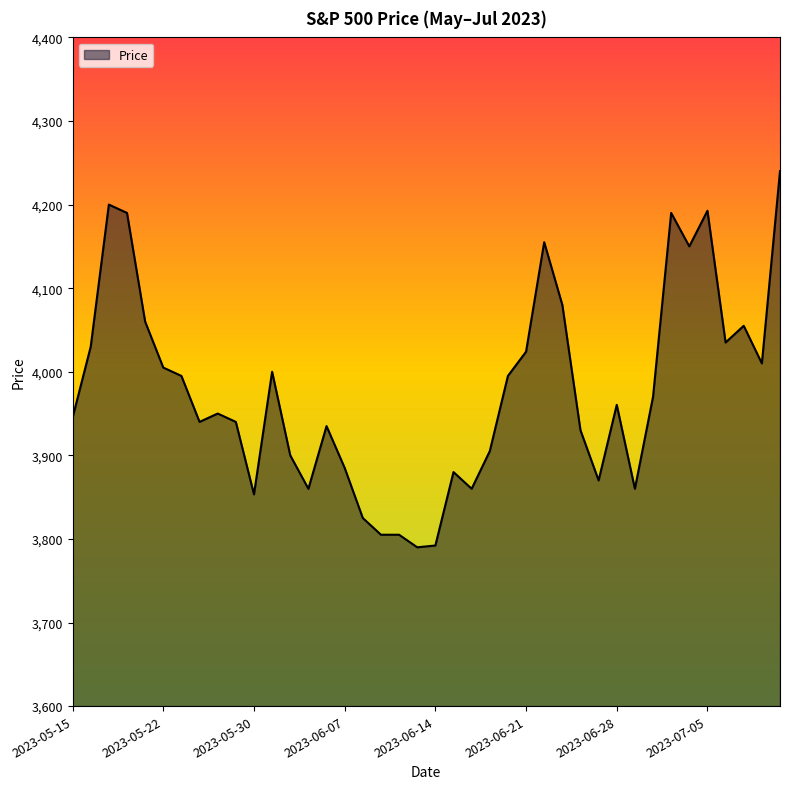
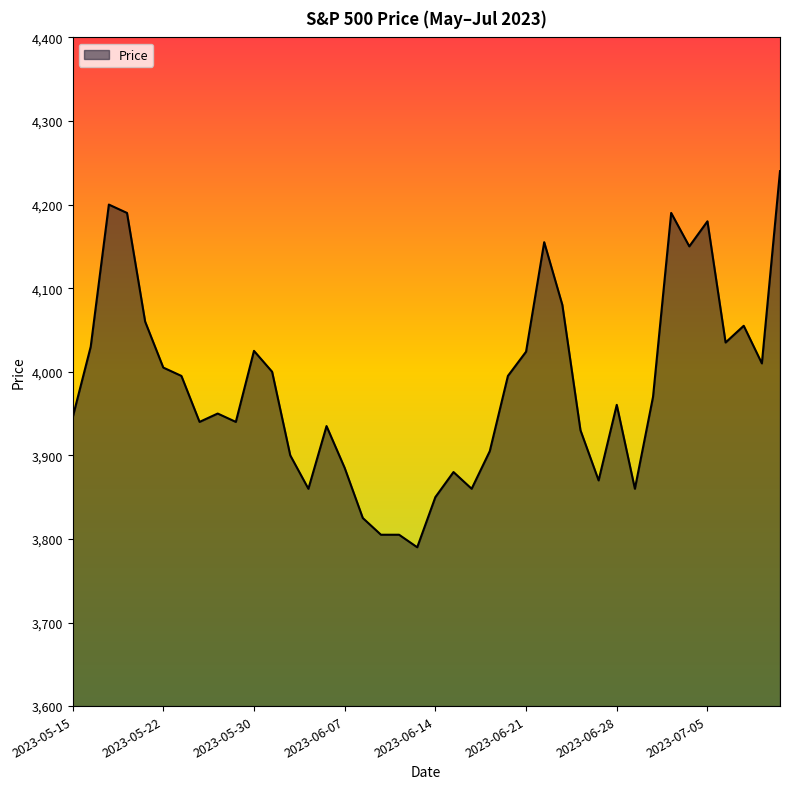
  {
    "2023-05-15": "3,950",
    "2023-05-22": "4,010",
-   "2023-05-30": "3,850",
+   "2023-05-30": "4,030",
    "2023-06-07": "3,890",
-   "2023-06-14": "3,790",
+   "2023-06-14": "3,850",
    "2023-06-21": "4,020",
    "2023-06-28": "3,960",
-   "2023-07-05": "4,190"
+   "2023-07-05": "4,180"
  }
